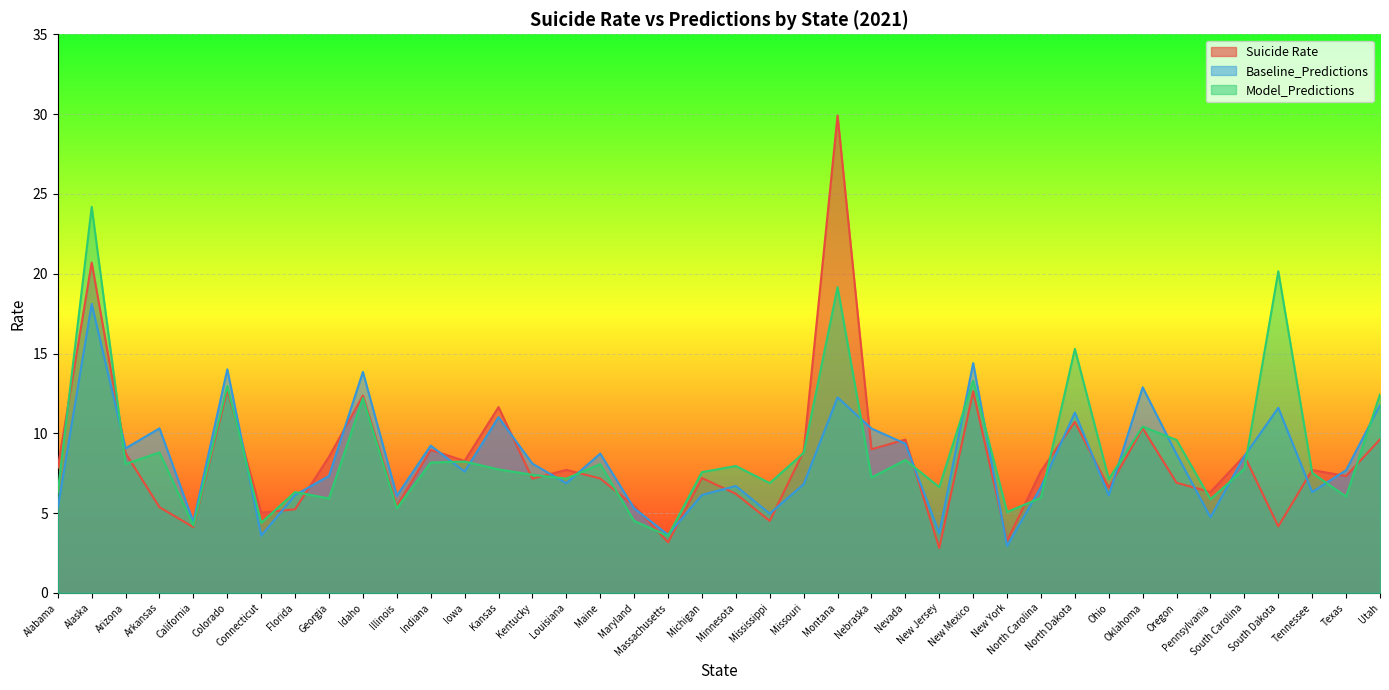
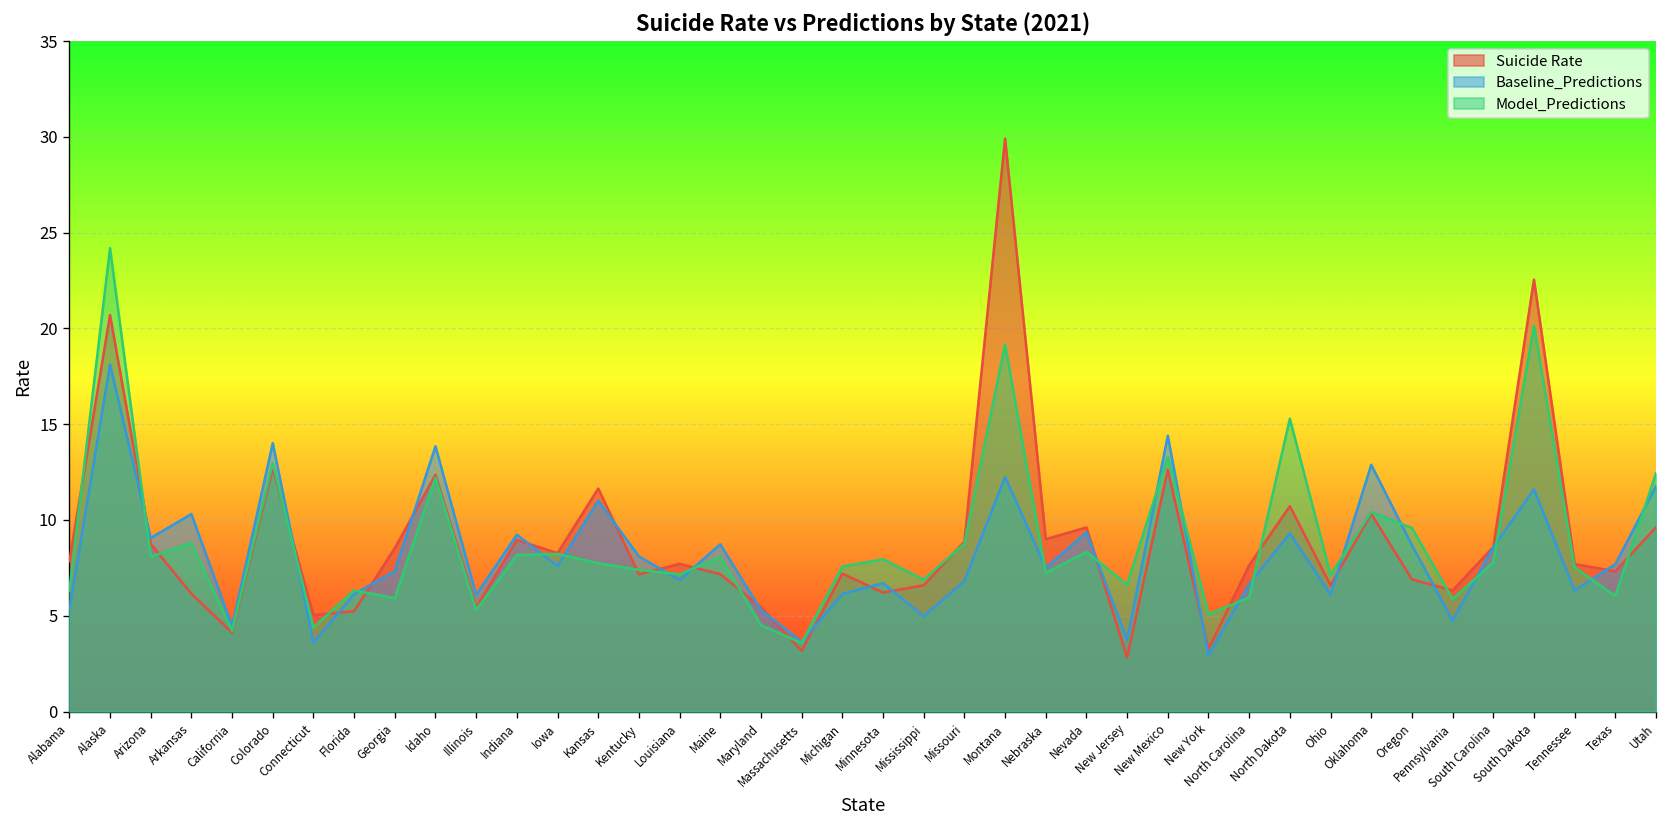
  {
    "Suicide Rate": {
      "Alabama": 7.8,
      "Alaska": 20.7,
      "Arizona": 8.8,
-     "Arkansas": 5.4,
+     "Arkansas": 6.2,
      "Colorado": 12.7,
      "Connecticut": 5.0,
      "Florida": 5.2,
      "Georgia": 8.5,
      "Indiana": 9.0,
      "Kansas": 11.6,
      "Kentucky": 7.2,
      "Louisiana": 7.7,
      "Maine": 7.2,
      "Massachusetts": 3.2,
      "Michigan": 7.2,
      "Minnesota": 6.2,
-     "Mississippi": 4.5,
+     "Mississippi": 6.6,
      "Montana": 29.9,
      "Nebraska": 9.0,
      "Nevada": 9.6,
      "New Jersey": 2.8,
      "New Mexico": 12.6,
      "New York": 3.3,
      "North Carolina": 7.6,
      "North Dakota": 10.7,
      "Ohio": 6.6,
      "Oregon": 6.9,
      "Pennsylvania": 6.3,
-     "South Dakota": 4.2,
+     "South Dakota": 22.6,
      "Tennessee": 7.7,
      "Texas": 7.3,
      "Utah": 9.6
    },
    "Baseline_Predictions": {
      "Alabama": 5.3,
      "Alaska": 18.1,
      "Arizona": 9.1,
      "Arkansas": 10.3,
      "California": 4.4,
      "Colorado": 14.0,
      "Connecticut": 3.6,
      "Florida": 6.1,
      "Georgia": 7.3,
      "Idaho": 13.9,
      "Illinois": 6.1,
      "Indiana": 9.2,
      "Iowa": 7.6,
      "Kansas": 11.0,
      "Kentucky": 8.1,
      "Louisiana": 6.9,
      "Maine": 8.7,
      "Michigan": 6.1,
      "Minnesota": 6.7,
      "Mississippi": 5.0,
      "Missouri": 6.8,
      "Montana": 12.3,
-     "Nebraska": 10.3,
+     "Nebraska": 7.5,
      "Nevada": 9.4,
      "New Jersey": 3.7,
      "New Mexico": 14.4,
      "New York": 2.9,
      "North Carolina": 6.6,
-     "North Dakota": 11.3,
+     "North Dakota": 9.3,
      "Ohio": 6.1,
      "Oklahoma": 12.9,
      "Oregon": 8.7,
      "Pennsylvania": 4.7,
      "South Dakota": 11.6,
      "Tennessee": 6.3,
      "Texas": 7.7,
      "Utah": 11.8
    },
    "Model_Predictions": {
      "Alabama": 6.3,
      "Alaska": 24.2,
      "Arizona": 8.1,
      "Arkansas": 8.8,
      "Colorado": 13.0,
      "Connecticut": 4.4,
      "Florida": 6.3,
      "Georgia": 5.9,
      "Indiana": 8.2,
      "Kansas": 7.7,
      "Kentucky": 7.4,
      "Louisiana": 7.2,
      "Maine": 8.1,
      "Maryland": 4.5,
      "Michigan": 7.6,
      "Minnesota": 8.0,
      "Mississippi": 6.9,
      "Montana": 19.2,
      "Nebraska": 7.2,
      "Nevada": 8.3,
      "New Jersey": 6.6,
      "New Mexico": 13.3,
      "New York": 5.1,
      "North Carolina": 6.0,
      "North Dakota": 15.3,
      "Ohio": 7.1,
      "Oregon": 9.6,
      "Pennsylvania": 5.9,
      "South Carolina": 7.8,
      "South Dakota": 20.2,
      "Tennessee": 7.5,
      "Texas": 6.0,
      "Utah": 12.4
    }
  }
